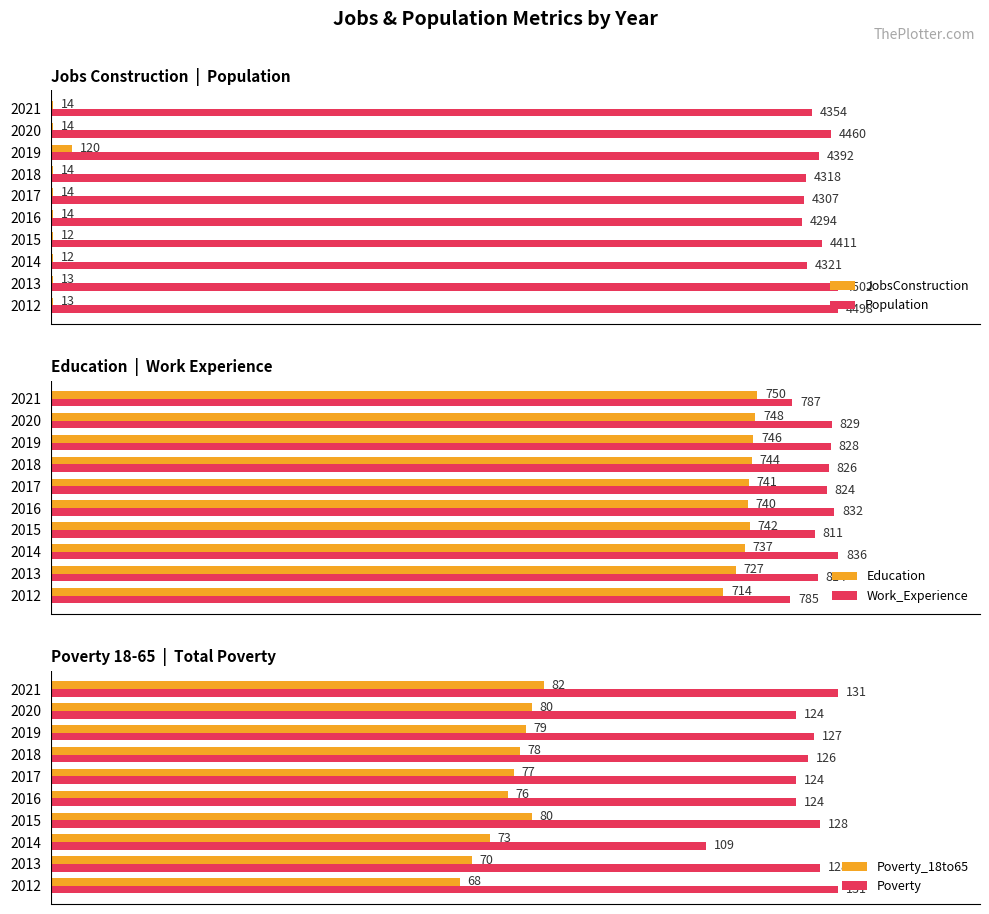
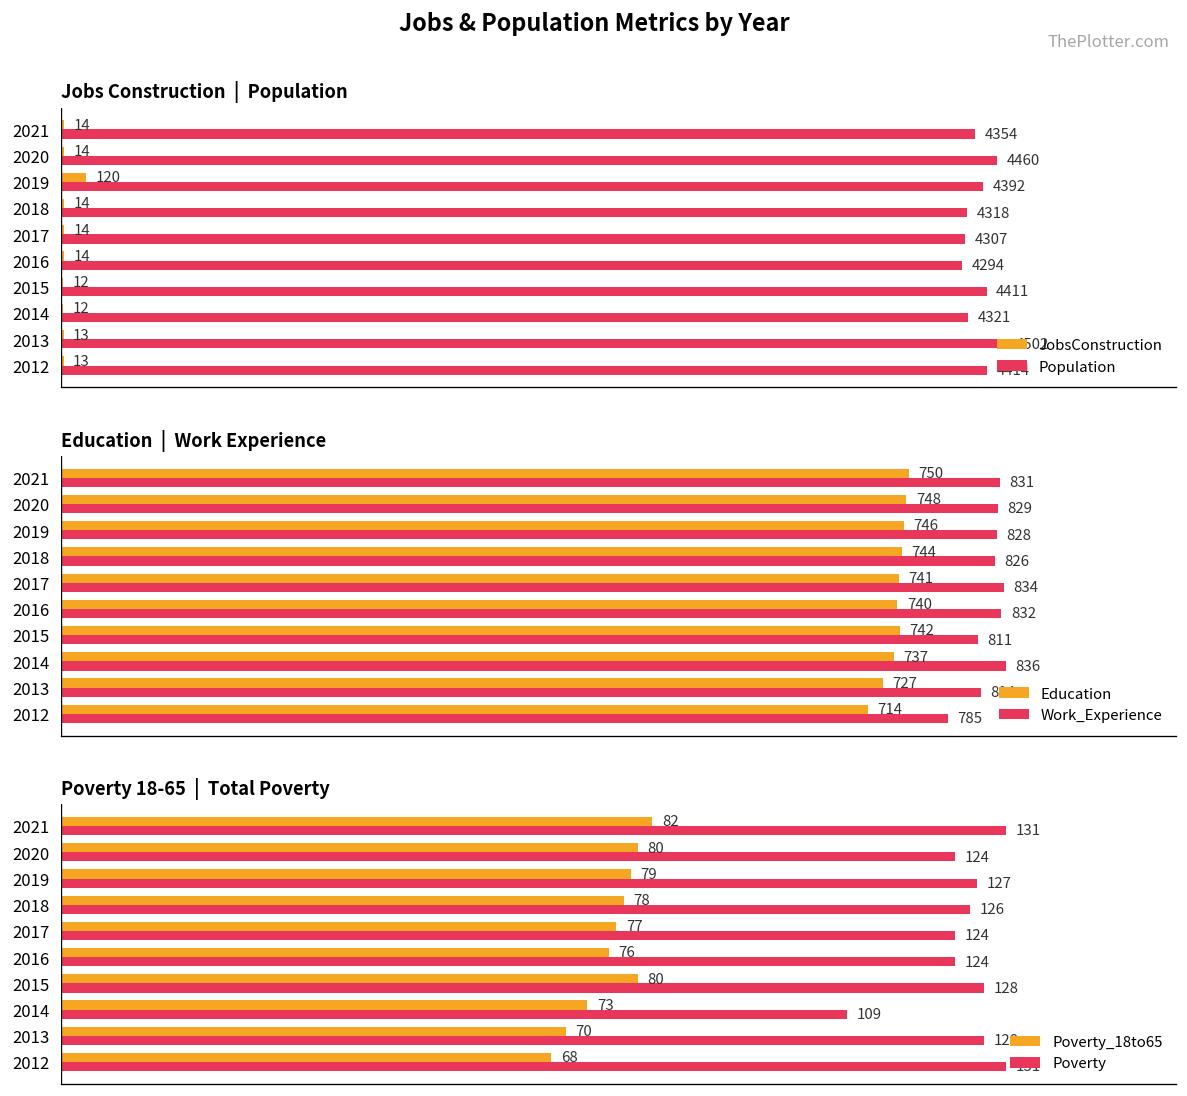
  {
    "Jobs Construction | Population": {
      "JobsConstruction": {
        "2021": 14,
        "2020": 14,
        "2019": 120,
        "2018": 14,
        "2017": 14,
        "2016": 14,
        "2015": 12,
        "2014": 12,
        "2013": 13,
        "2012": 13
      },
      "Population": {
        "2021": 4354,
        "2020": 4460,
        "2019": 4392,
        "2018": 4318,
        "2017": 4307,
        "2016": 4294,
        "2015": 4411,
        "2014": 4321,
        "2013": 4502,
-       "2012": 4498
+       "2012": 4414
      }
    },
    "Education | Work Experience": {
      "Education": {
        "2021": 750,
        "2020": 748,
        "2019": 746,
        "2018": 744,
        "2017": 741,
        "2016": 740,
        "2015": 742,
        "2014": 737,
        "2013": 727,
        "2012": 714
      },
      "Work_Experience": {
-       "2021": 787,
+       "2021": 831,
        "2020": 829,
        "2019": 828,
        "2018": 826,
-       "2017": 824,
+       "2017": 834,
        "2016": 832,
        "2015": 811,
        "2014": 836,
        "2013": 814,
        "2012": 785
      }
    },
    "Poverty 18-65 | Total Poverty": {
      "Poverty_18to65": {
        "2021": 82,
        "2020": 80,
        "2019": 79,
        "2018": 78,
        "2017": 77,
        "2016": 76,
        "2015": 80,
        "2014": 73,
        "2013": 70,
        "2012": 68
      },
      "Poverty": {
        "2021": 131,
        "2020": 124,
        "2019": 127,
        "2018": 126,
        "2017": 124,
        "2016": 124,
        "2015": 128,
        "2014": 109,
        "2013": 128,
        "2012": 131
      }
    }
  }
